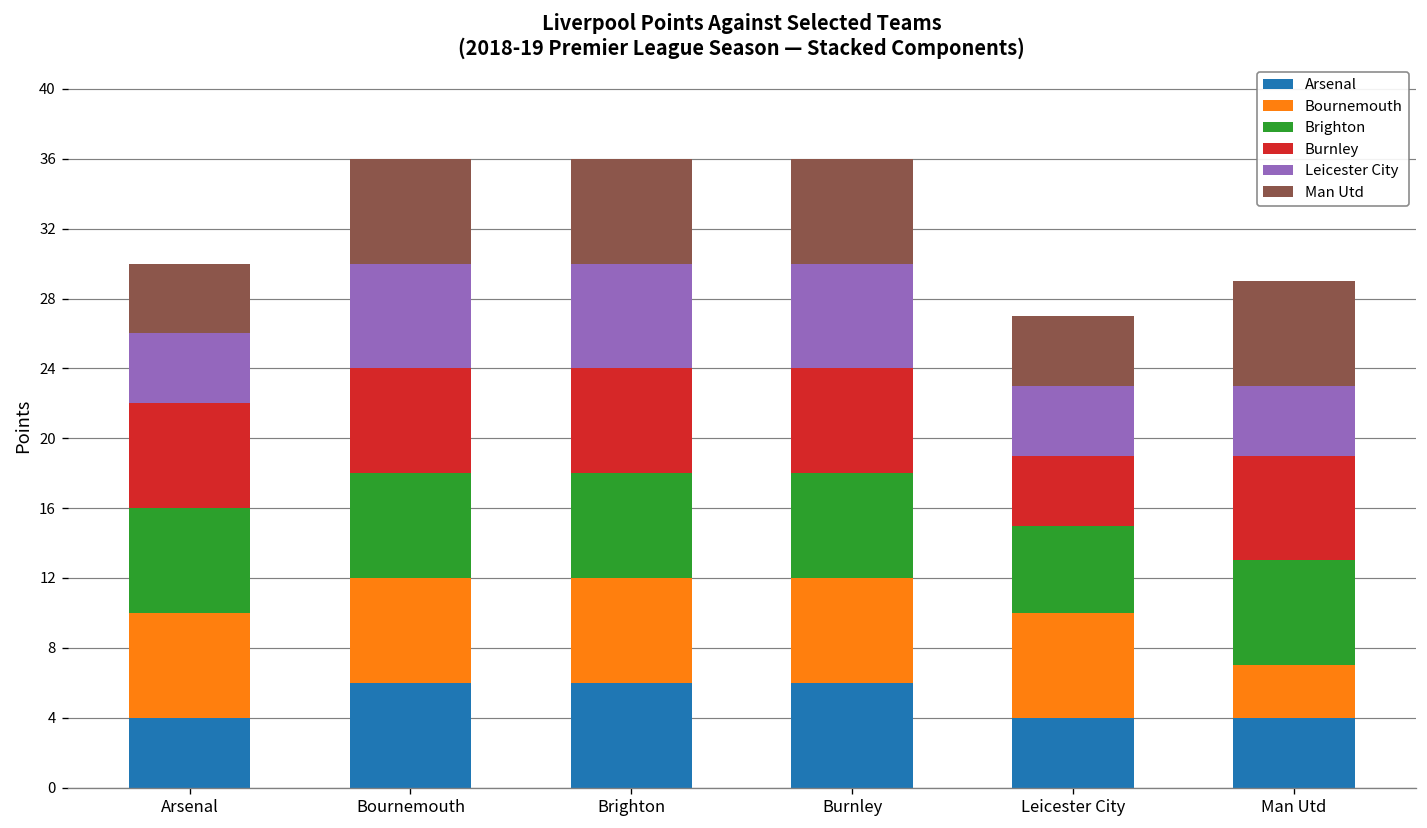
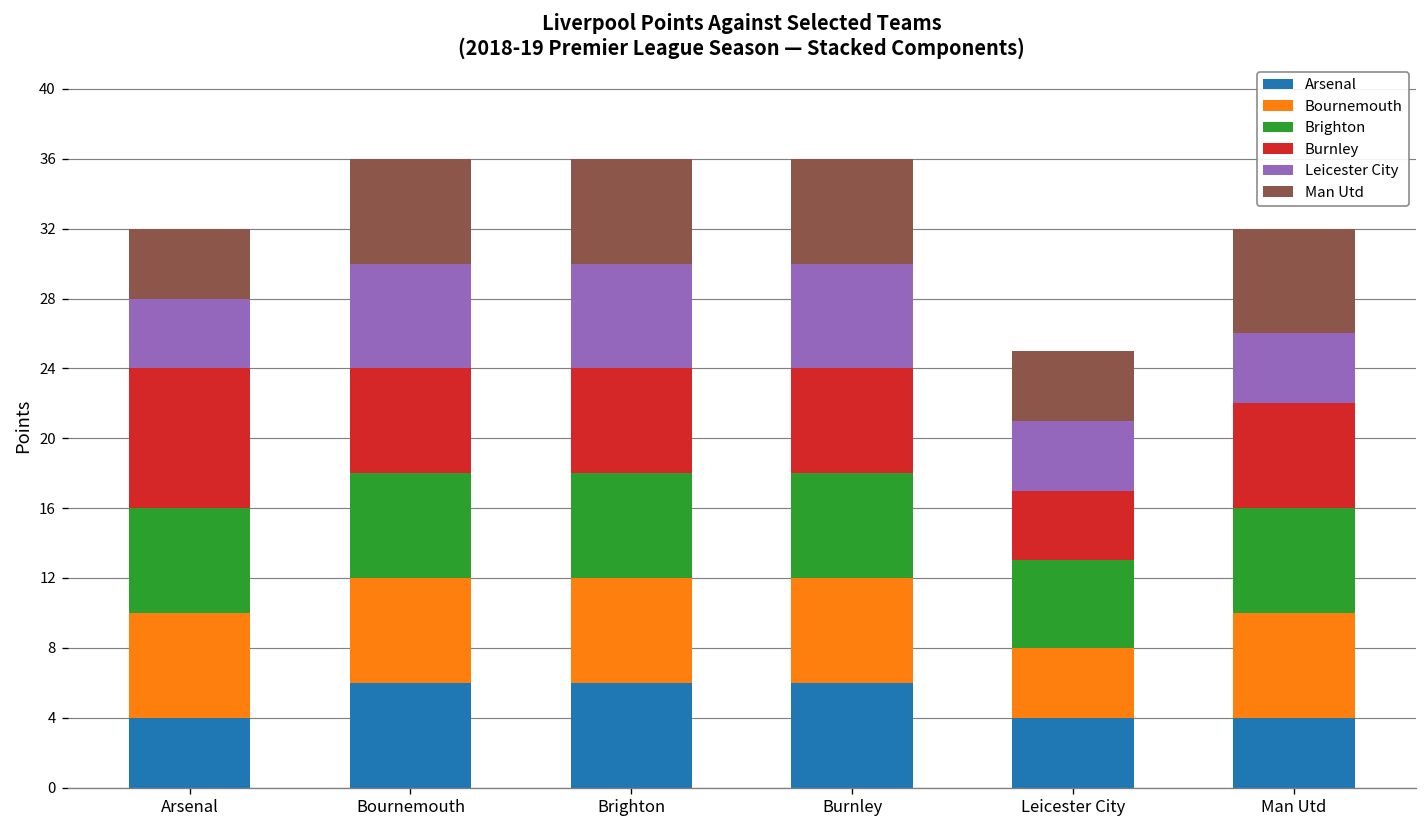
  {
    "Arsenal": {
      "Arsenal": 4,
      "Bournemouth": 6,
      "Brighton": 6,
      "Burnley": 6,
      "Leicester City": 4,
      "Man Utd": 4
    },
    "Bournemouth": {
      "Arsenal": 6,
      "Bournemouth": 6,
      "Brighton": 6,
      "Burnley": 6,
-     "Leicester City": 6,
-     "Man Utd": 3
+     "Leicester City": 4,
+     "Man Utd": 6
    },
    "Brighton": {
      "Arsenal": 6,
      "Bournemouth": 6,
      "Brighton": 6,
      "Burnley": 6,
      "Leicester City": 5,
      "Man Utd": 6
    },
    "Burnley": {
-     "Arsenal": 6,
+     "Arsenal": 8,
      "Bournemouth": 6,
      "Brighton": 6,
      "Burnley": 6,
      "Leicester City": 4,
      "Man Utd": 6
    },
    "Leicester City": {
      "Arsenal": 4,
      "Bournemouth": 6,
      "Brighton": 6,
      "Burnley": 6,
      "Leicester City": 4,
      "Man Utd": 4
    },
    "Man Utd": {
      "Arsenal": 4,
      "Bournemouth": 6,
      "Brighton": 6,
      "Burnley": 6,
      "Leicester City": 4,
      "Man Utd": 6
    }
  }
